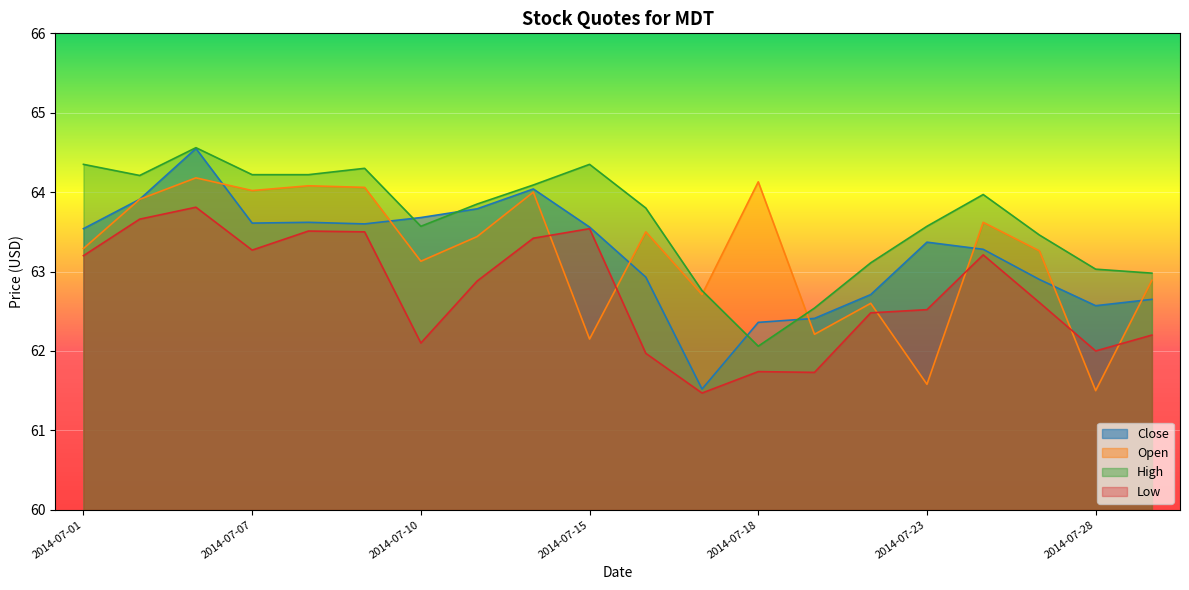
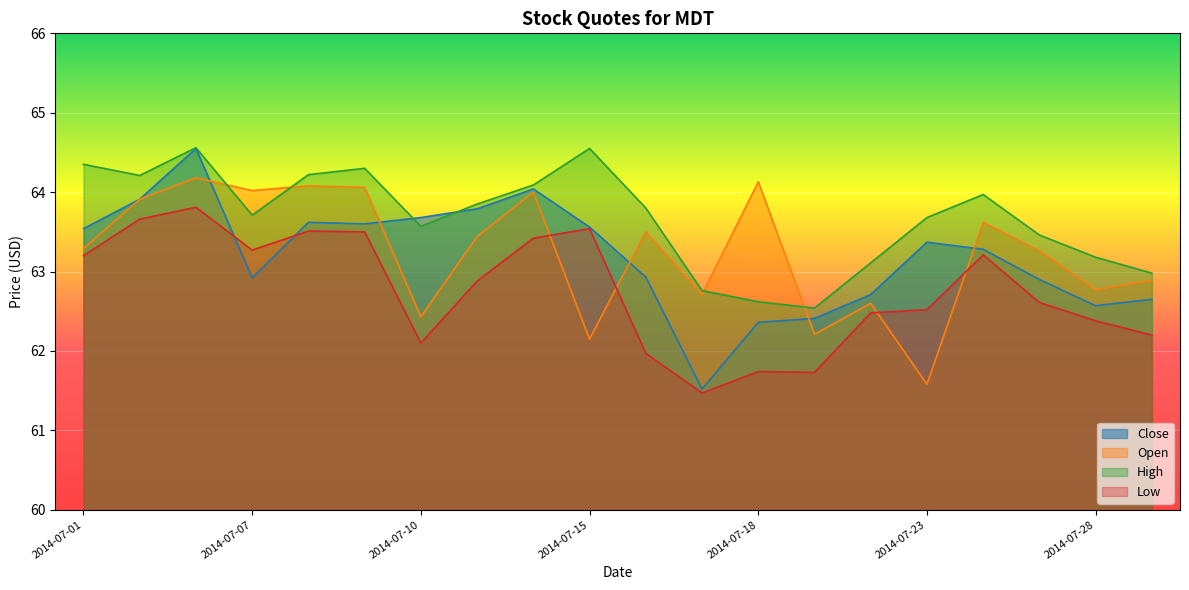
  {
    "Close": {
      "2014-07-01": 63.5,
-     "2014-07-07": 63.6,
+     "2014-07-07": 62.9,
      "2014-07-10": 63.7,
      "2014-07-18": 62.4,
      "2014-07-23": 63.4,
      "2014-07-28": 62.6
    },
    "Open": {
      "2014-07-01": 63.3,
      "2014-07-07": 64.0,
-     "2014-07-10": 63.1,
+     "2014-07-10": 62.4,
      "2014-07-15": 62.2,
      "2014-07-18": 64.1,
      "2014-07-23": 61.6,
-     "2014-07-28": 61.5
+     "2014-07-28": 62.8
    },
    "High": {
      "2014-07-01": 64.4,
-     "2014-07-07": 64.2,
+     "2014-07-07": 63.7,
      "2014-07-10": 63.6,
-     "2014-07-15": 64.4,
-     "2014-07-18": 62.1,
-     "2014-07-23": 63.6,
-     "2014-07-28": 63.0
+     "2014-07-15": 64.6,
+     "2014-07-18": 62.6,
+     "2014-07-23": 63.7,
+     "2014-07-28": 63.2
    },
    "Low": {
      "2014-07-01": 63.2,
      "2014-07-07": 63.3,
      "2014-07-10": 62.1,
      "2014-07-18": 61.7,
      "2014-07-23": 62.5,
-     "2014-07-28": 62.0
+     "2014-07-28": 62.4
    }
  }
